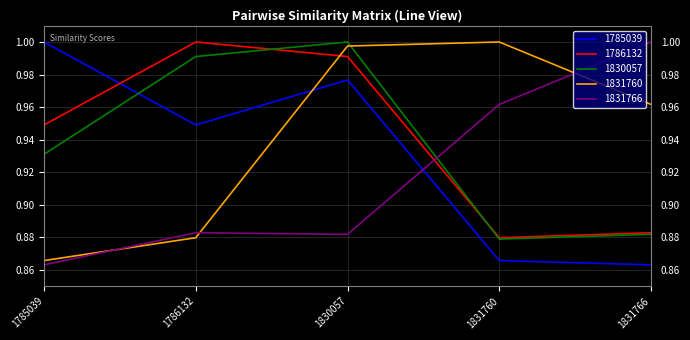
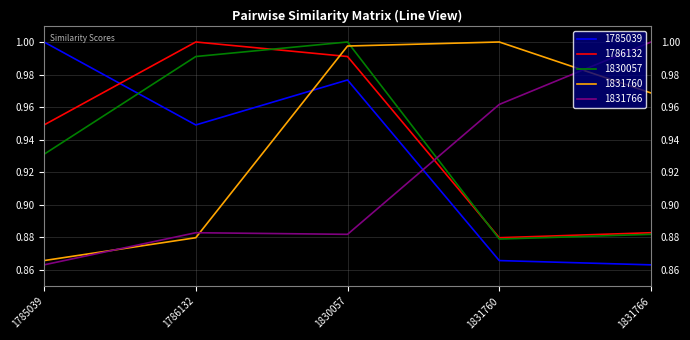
  {
    "1785039": {
      "1785039": 1.000,
      "1786132": 0.949,
      "1830057": 0.977,
      "1831760": 0.866,
      "1831766": 0.863
    },
    "1786132": {
      "1785039": 0.949,
      "1786132": 1.000,
      "1830057": 0.991
    },
    "1830057": {
      "1785039": 0.931,
      "1786132": 0.991,
      "1830057": 1.000
    },
    "1831760": {
      "1785039": 0.866,
      "1786132": 0.880,
      "1830057": 0.998,
      "1831760": 1.000,
-     "1831766": 0.962
+     "1831766": 0.969
    },
    "1831766": {
      "1785039": 0.863,
      "1786132": 0.883,
      "1830057": 0.882,
      "1831760": 0.962,
      "1831766": 1.000
    }
  }
